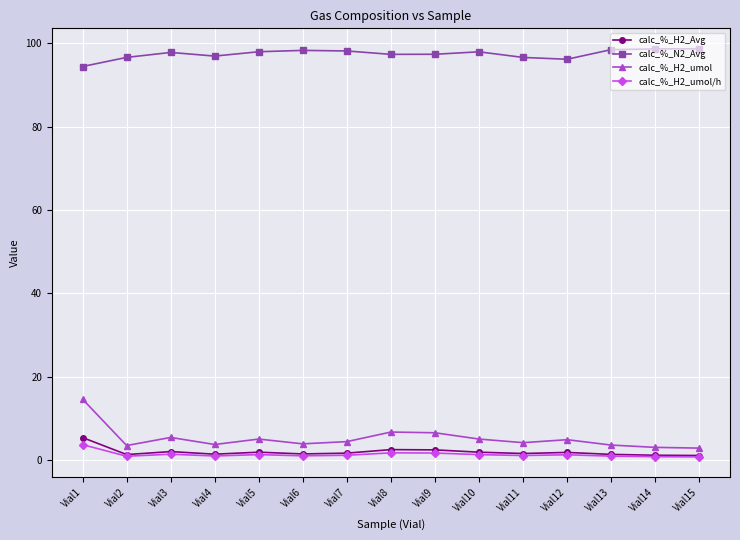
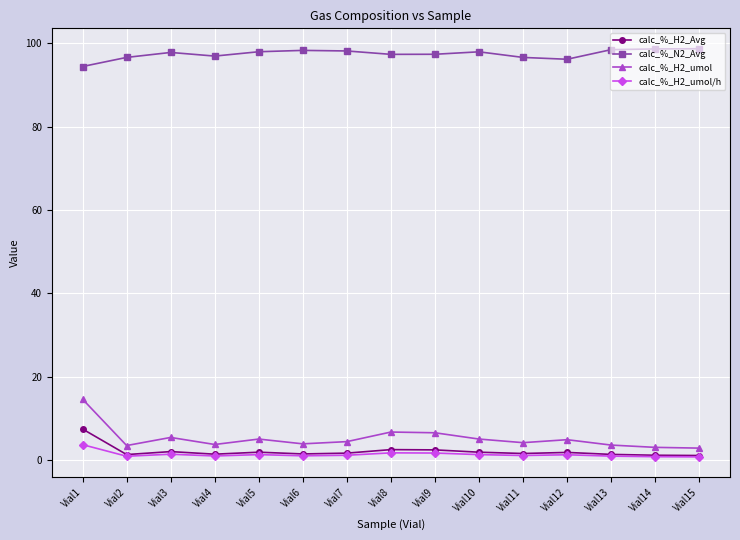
  {
    "calc_%_H2_Avg": {
-     "Vial1": 5,
+     "Vial1": 7,
      "Vial3": 2,
      "Vial8": 2,
      "Vial9": 2
    }
  }
